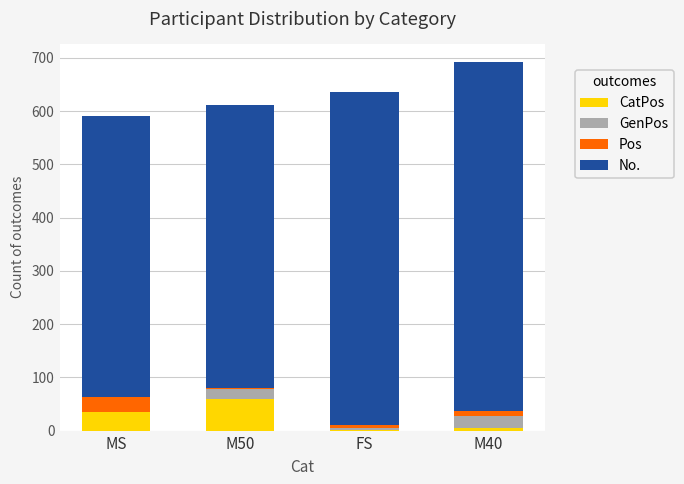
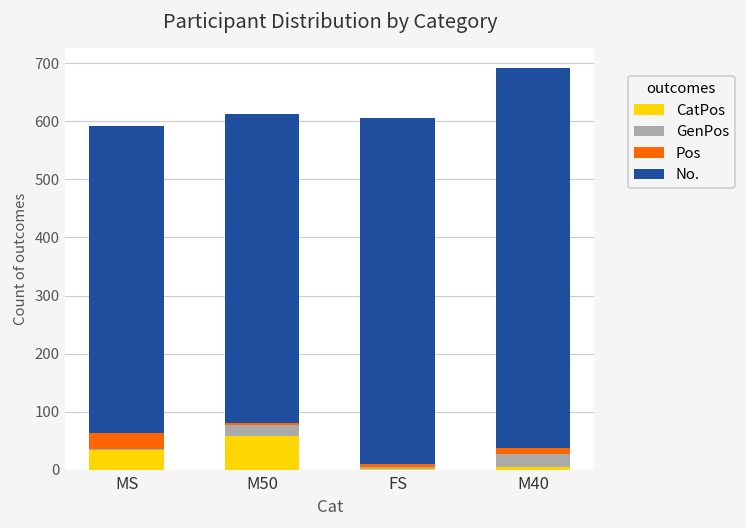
  {
    "CatPos": {
      "MS": 40,
      "M50": 60
    },
    "GenPos": {
      "M50": 20,
      "M40": 20
    },
    "Pos": {
      "MS": 30,
      "M40": 10
    },
    "No.": {
      "MS": 530,
      "M50": 530,
-     "FS": 630,
+     "FS": 600,
      "M40": 660
    }
  }
